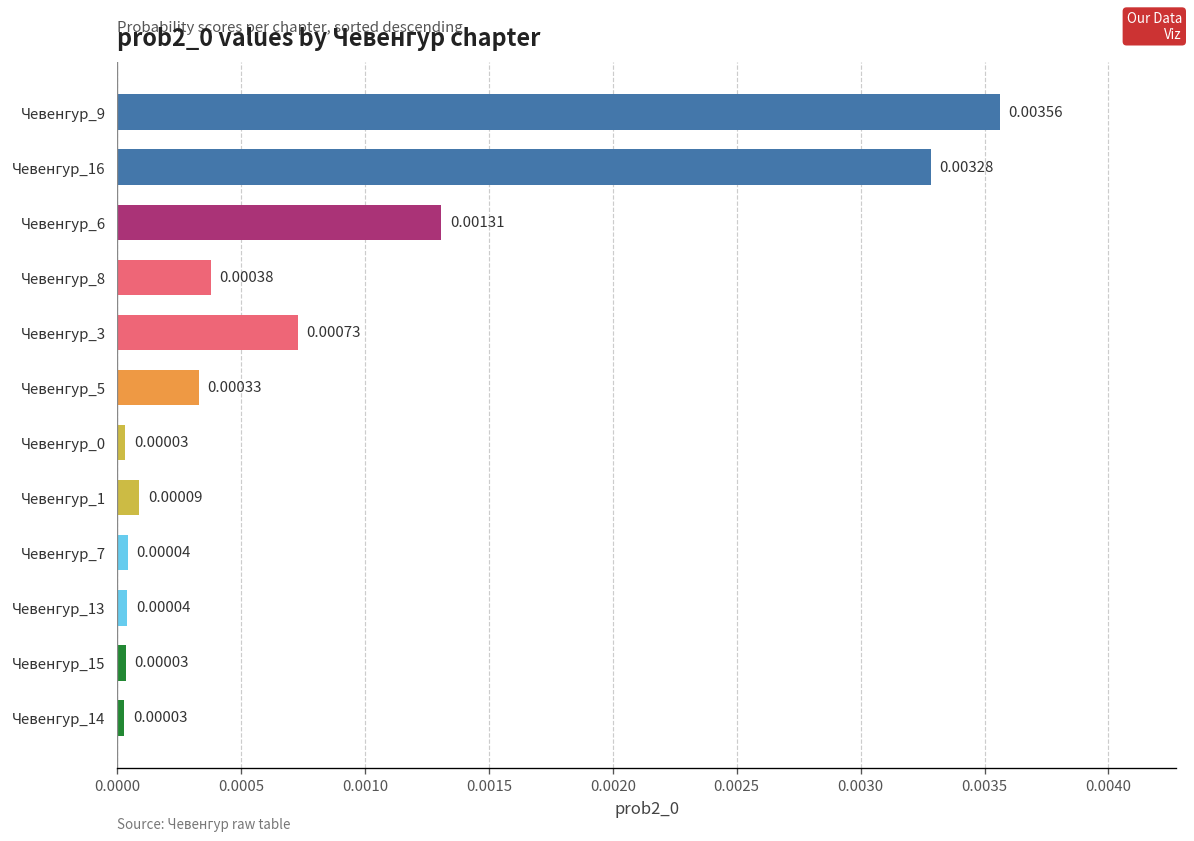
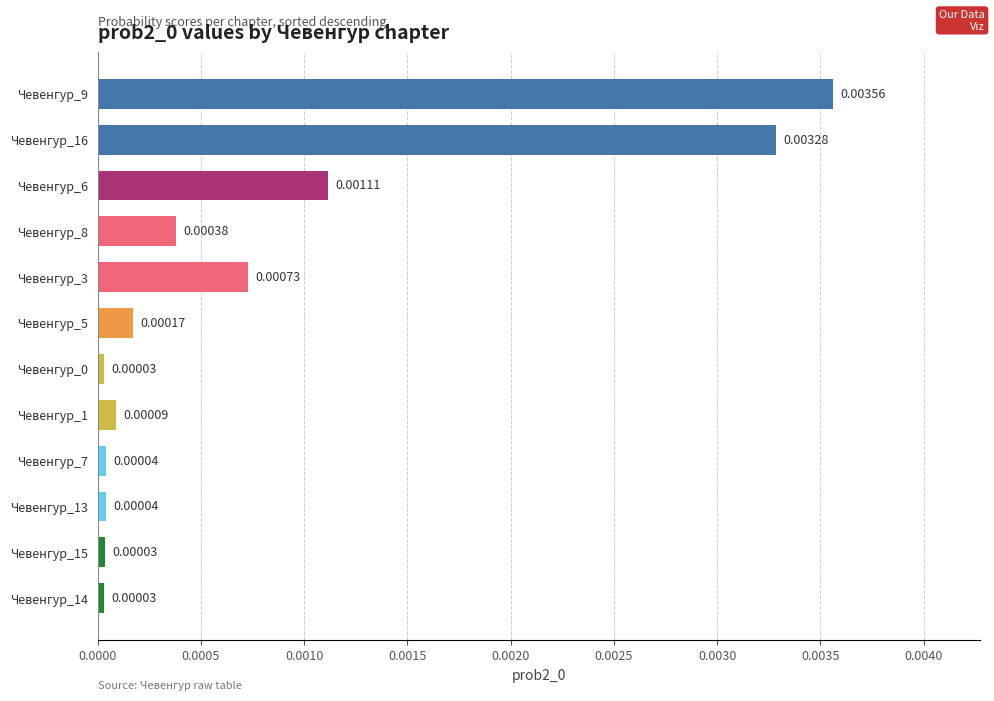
  {
    "Чевенгур_9": 0.00356,
    "Чевенгур_16": 0.00328,
-   "Чевенгур_6": 0.00131,
+   "Чевенгур_6": 0.00111,
    "Чевенгур_8": 0.00038,
    "Чевенгур_3": 0.00073,
-   "Чевенгур_5": 0.00033,
+   "Чевенгур_5": 0.00017,
    "Чевенгур_0": 0.00003,
    "Чевенгур_1": 0.00009,
    "Чевенгур_7": 0.00004,
    "Чевенгур_13": 0.00004,
    "Чевенгур_15": 0.00003,
    "Чевенгур_14": 0.00003
  }
